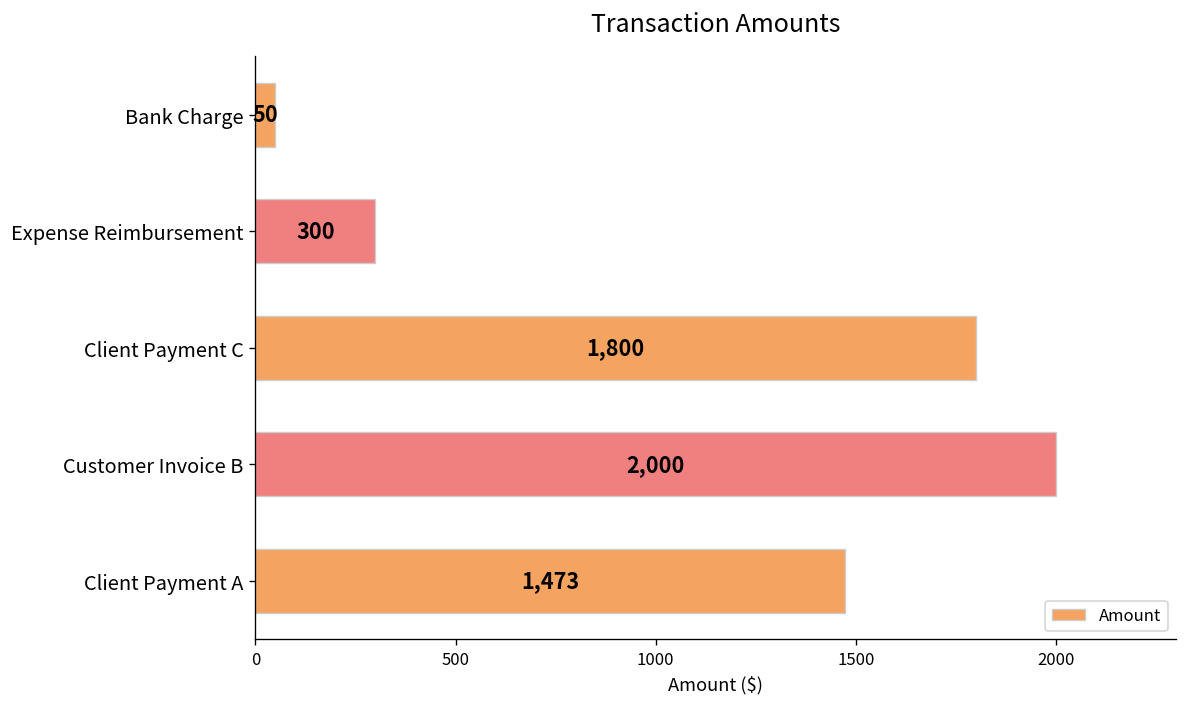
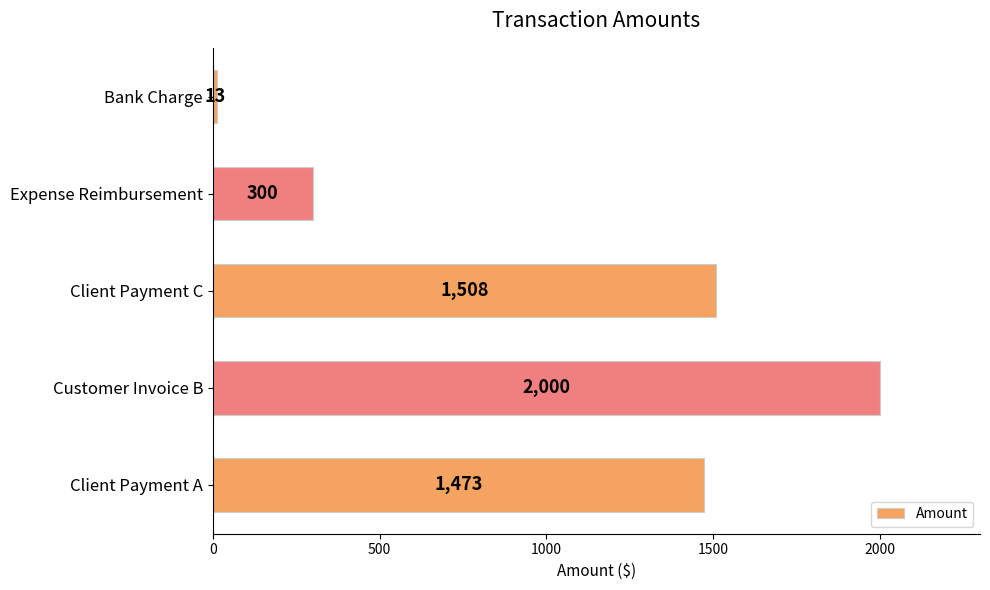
  {
-   "Bank Charge": "50",
+   "Bank Charge": "13",
    "Expense Reimbursement": "300",
-   "Client Payment C": "1,800",
+   "Client Payment C": "1,508",
    "Customer Invoice B": "2,000",
    "Client Payment A": "1,473"
  }
